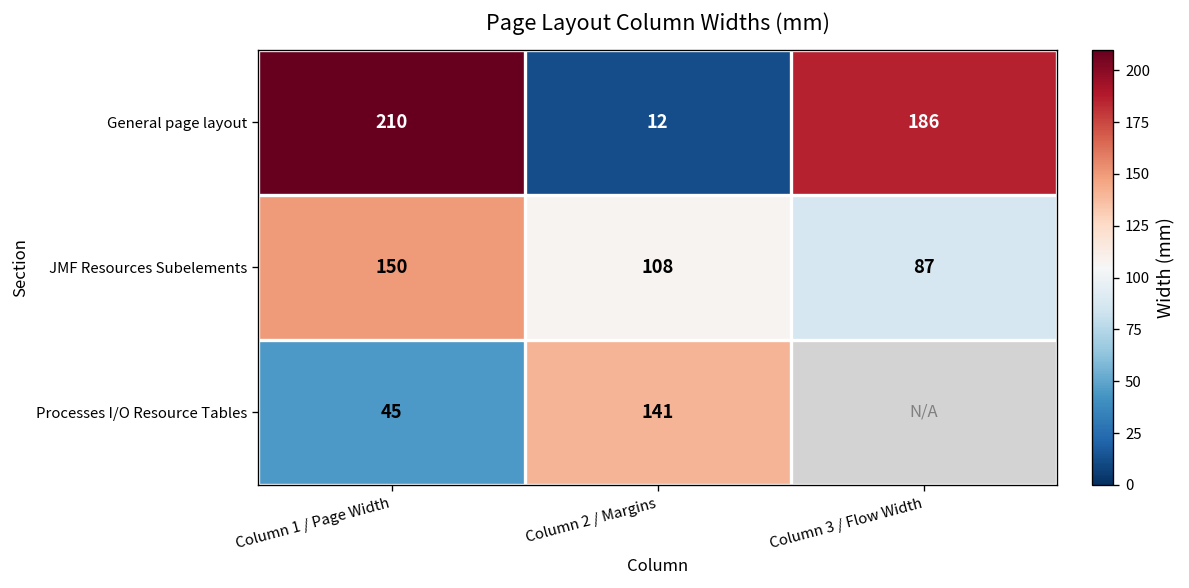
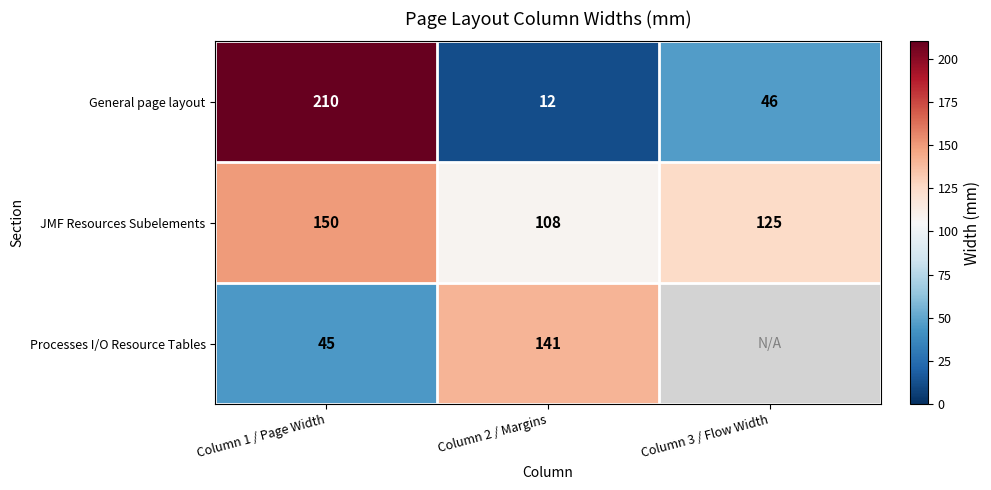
  {
    "General page layout": {
      "Column 1 / Page Width": 210,
      "Column 2 / Margins": 12,
-     "Column 3 / Flow Width": 186
+     "Column 3 / Flow Width": 46
    },
    "JMF Resources Subelements": {
      "Column 1 / Page Width": 150,
      "Column 2 / Margins": 108,
-     "Column 3 / Flow Width": 87
+     "Column 3 / Flow Width": 125
    },
    "Processes I/O Resource Tables": {
      "Column 1 / Page Width": 45,
      "Column 2 / Margins": 141
    }
  }
